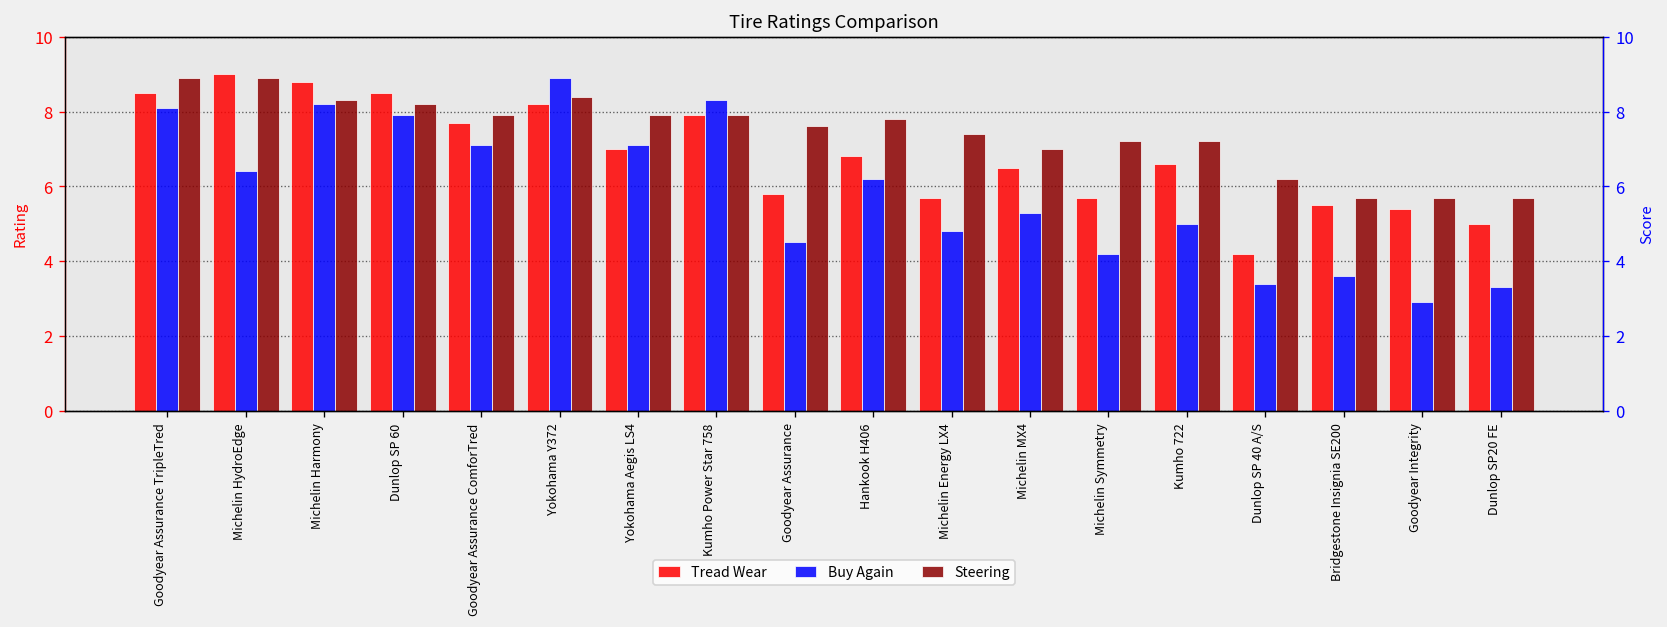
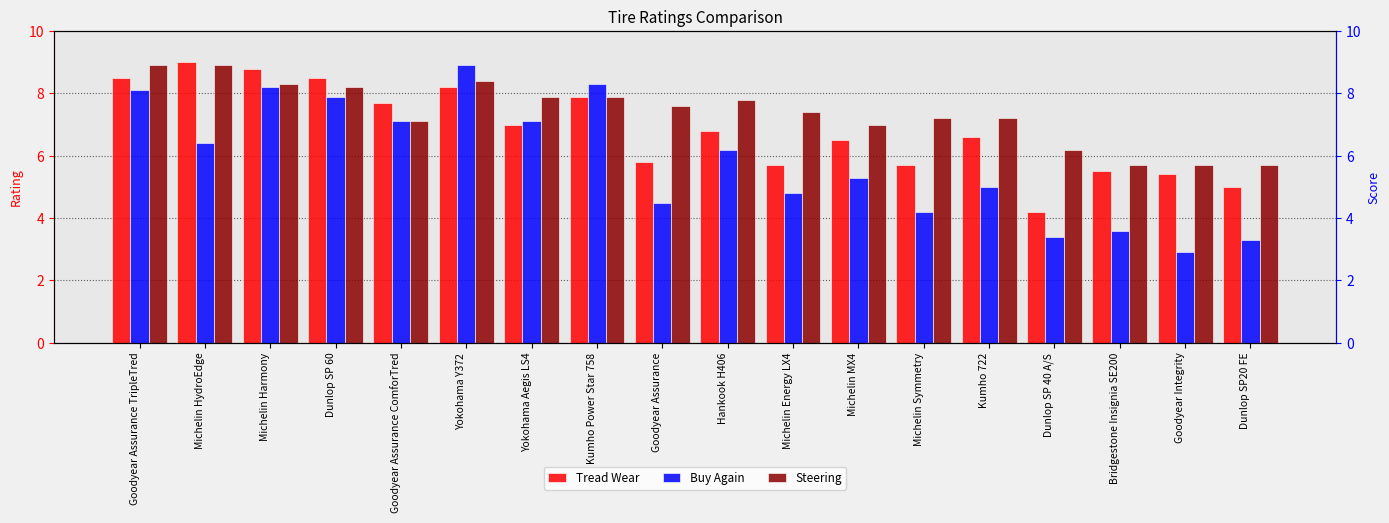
  {
    "Tread Wear": {
      "Goodyear Assurance TripleTred": 8.5,
      "Michelin HydroEdge": 9.0,
      "Michelin Harmony": 8.8,
      "Dunlop SP 60": 8.5,
      "Goodyear Assurance ComforTred": 7.7,
      "Yokohama Y372": 8.2,
      "Yokohama Aegis LS4": 7.0,
      "Kumho Power Star 758": 7.9,
      "Goodyear Assurance": 5.8,
      "Hankook H406": 6.8,
      "Michelin Energy LX4": 5.7,
      "Michelin MX4": 6.5,
      "Michelin Symmetry": 5.7,
      "Kumho 722": 6.6,
      "Dunlop SP 40 A/S": 4.2,
      "Bridgestone Insignia SE200": 5.5,
      "Goodyear Integrity": 5.4,
      "Dunlop SP20 FE": 5.0
    },
    "Buy Again": {
      "Goodyear Assurance TripleTred": 8.1,
      "Michelin HydroEdge": 6.4,
      "Michelin Harmony": 8.2,
      "Dunlop SP 60": 7.9,
      "Goodyear Assurance ComforTred": 7.1,
      "Yokohama Y372": 8.9,
      "Yokohama Aegis LS4": 7.1,
      "Kumho Power Star 758": 8.3,
      "Goodyear Assurance": 4.5,
      "Hankook H406": 6.2,
      "Michelin Energy LX4": 4.8,
      "Michelin MX4": 5.3,
      "Michelin Symmetry": 4.2,
      "Kumho 722": 5.0,
      "Dunlop SP 40 A/S": 3.4,
      "Bridgestone Insignia SE200": 3.6,
      "Goodyear Integrity": 2.9,
      "Dunlop SP20 FE": 3.3
    },
    "Steering": {
      "Goodyear Assurance TripleTred": 8.9,
      "Michelin HydroEdge": 8.9,
      "Michelin Harmony": 8.3,
      "Dunlop SP 60": 8.2,
-     "Goodyear Assurance ComforTred": 7.9,
+     "Goodyear Assurance ComforTred": 7.1,
      "Yokohama Y372": 8.4,
      "Yokohama Aegis LS4": 7.9,
      "Kumho Power Star 758": 7.9,
      "Goodyear Assurance": 7.6,
      "Hankook H406": 7.8,
      "Michelin Energy LX4": 7.4,
      "Michelin MX4": 7.0,
      "Michelin Symmetry": 7.2,
      "Kumho 722": 7.2,
      "Dunlop SP 40 A/S": 6.2,
      "Bridgestone Insignia SE200": 5.7,
      "Goodyear Integrity": 5.7,
      "Dunlop SP20 FE": 5.7
    }
  }
